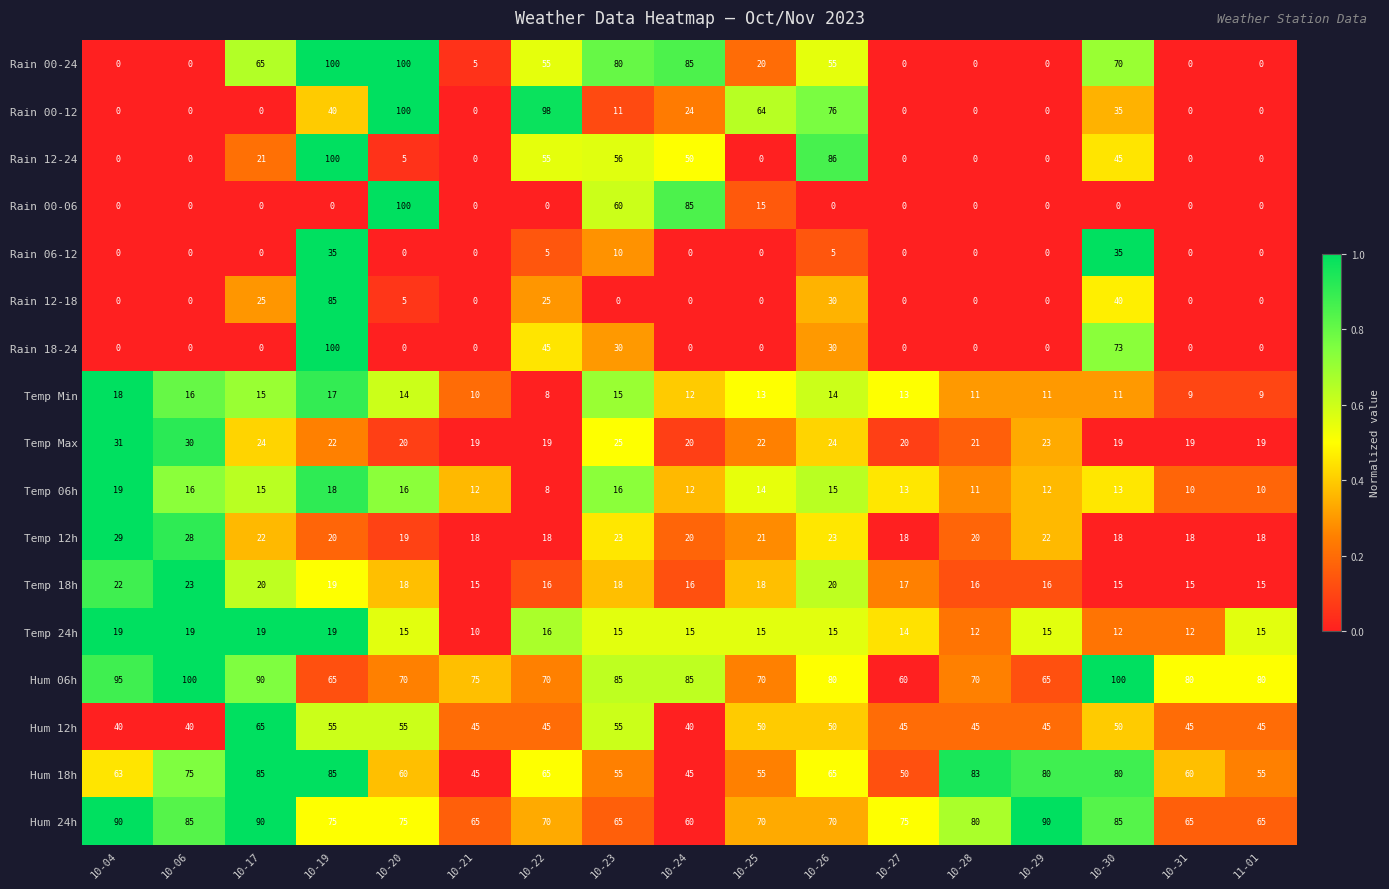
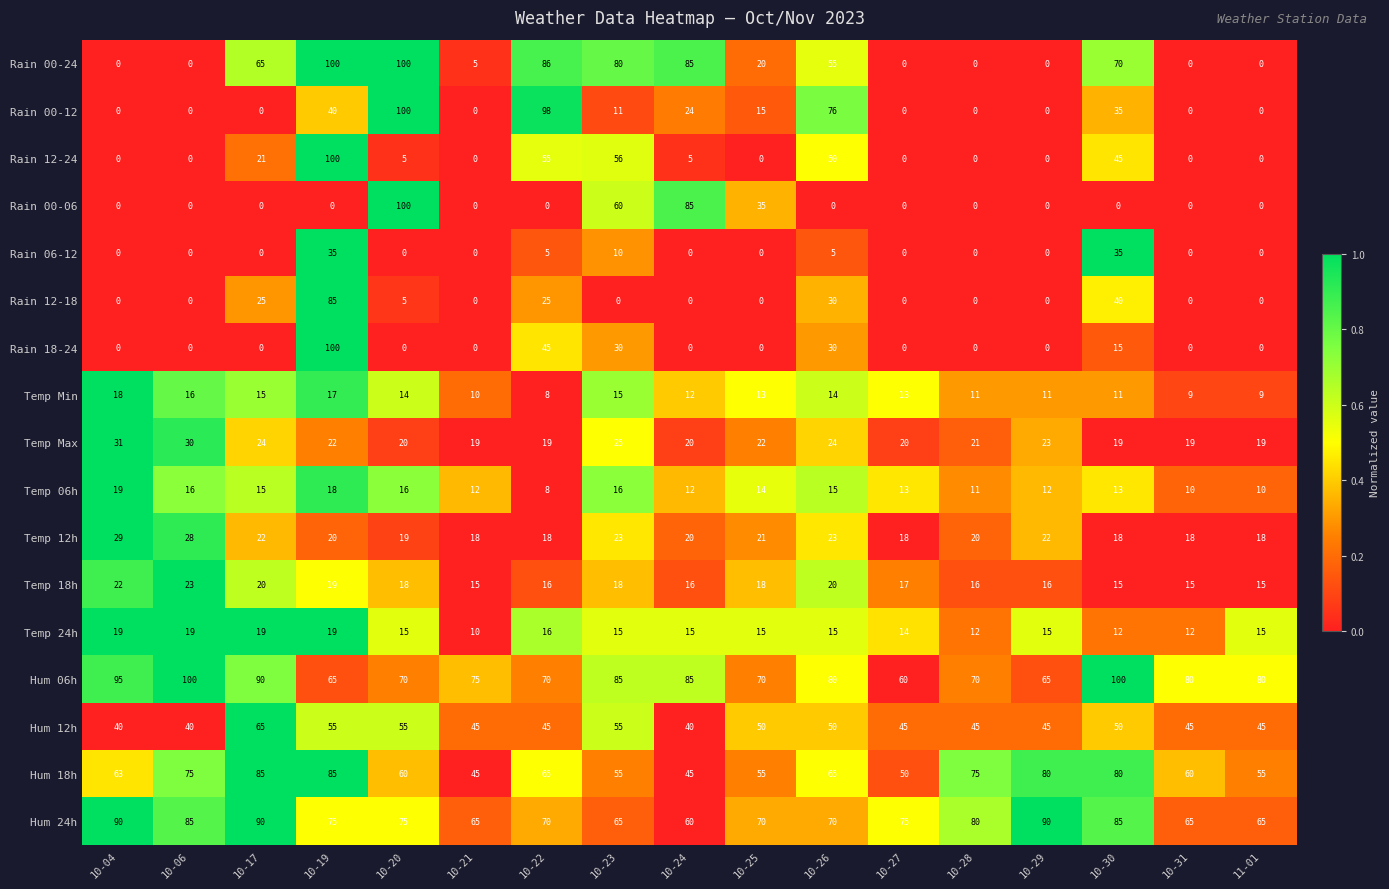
  {
    "Rain 00-24": {
      "10-04": 0,
      "10-06": 0,
      "10-17": 65,
      "10-19": 100,
      "10-20": 100,
      "10-21": 5,
-     "10-22": 55,
+     "10-22": 86,
      "10-23": 80,
      "10-24": 85,
      "10-25": 20,
      "10-26": 55,
      "10-27": 0,
      "10-28": 0,
      "10-29": 0,
      "10-30": 70,
      "10-31": 0,
      "11-01": 0
    },
    "Rain 00-12": {
      "10-04": 0,
      "10-06": 0,
      "10-17": 0,
      "10-19": 40,
      "10-20": 100,
      "10-21": 0,
      "10-22": 98,
      "10-23": 11,
      "10-24": 24,
-     "10-25": 64,
+     "10-25": 15,
      "10-26": 76,
      "10-27": 0,
      "10-28": 0,
      "10-29": 0,
      "10-30": 35,
      "10-31": 0,
      "11-01": 0
    },
    "Rain 12-24": {
      "10-04": 0,
      "10-06": 0,
      "10-17": 21,
      "10-19": 100,
      "10-20": 5,
      "10-21": 0,
      "10-22": 55,
      "10-23": 56,
-     "10-24": 50,
+     "10-24": 5,
      "10-25": 0,
-     "10-26": 86,
+     "10-26": 50,
      "10-27": 0,
      "10-28": 0,
      "10-29": 0,
      "10-30": 45,
      "10-31": 0,
      "11-01": 0
    },
    "Rain 00-06": {
      "10-04": 0,
      "10-06": 0,
      "10-17": 0,
      "10-19": 0,
      "10-20": 100,
      "10-21": 0,
      "10-22": 0,
      "10-23": 60,
      "10-24": 85,
-     "10-25": 15,
+     "10-25": 35,
      "10-26": 0,
      "10-27": 0,
      "10-28": 0,
      "10-29": 0,
      "10-30": 0,
      "10-31": 0,
      "11-01": 0
    },
    "Rain 18-24": {
      "10-04": 0,
      "10-06": 0,
      "10-17": 0,
      "10-19": 100,
      "10-20": 0,
      "10-21": 0,
      "10-22": 45,
      "10-23": 30,
      "10-24": 0,
      "10-25": 0,
      "10-26": 30,
      "10-27": 0,
      "10-28": 0,
      "10-29": 0,
-     "10-30": 73,
+     "10-30": 15,
      "10-31": 0,
      "11-01": 0
    },
    "Hum 18h": {
      "10-04": 63,
      "10-06": 75,
      "10-17": 85,
      "10-19": 85,
      "10-20": 60,
      "10-21": 45,
      "10-22": 65,
      "10-23": 55,
      "10-24": 45,
      "10-25": 55,
      "10-26": 65,
      "10-27": 50,
-     "10-28": 83,
+     "10-28": 75,
      "10-29": 80,
      "10-30": 80,
      "10-31": 60,
      "11-01": 55
    }
  }
